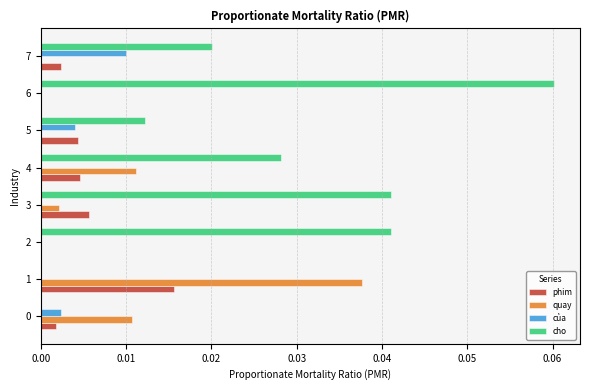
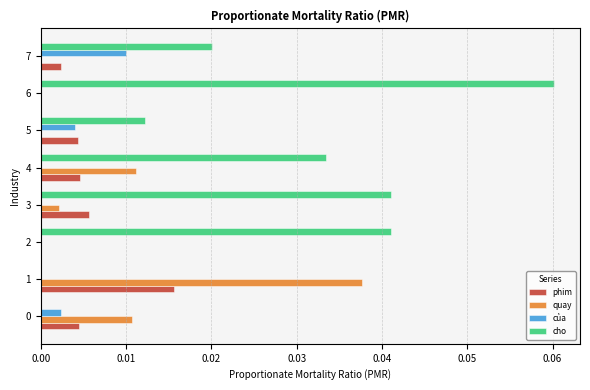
  {
    "phim": {
      "7": 0.002,
      "6": 0.000,
      "5": 0.004,
      "4": 0.005,
      "3": 0.006,
      "2": 0.000,
      "1": 0.016,
-     "0": 0.002
+     "0": 0.004
    },
    "quay": {
      "7": 0.000,
      "6": 0.000,
      "5": 0.000,
      "4": 0.011,
      "3": 0.002,
      "2": 0.000,
      "1": 0.038,
      "0": 0.011
    },
    "của": {
      "7": 0.010,
      "6": 0.000,
      "5": 0.004,
      "4": 0.000,
      "3": 0.000,
      "2": 0.000,
      "1": 0.000,
      "0": 0.002
    },
    "cho": {
      "7": 0.020,
      "6": 0.060,
      "5": 0.012,
-     "4": 0.028,
+     "4": 0.033,
      "3": 0.041,
      "2": 0.041,
      "1": 0.000,
      "0": 0.000
    }
  }
